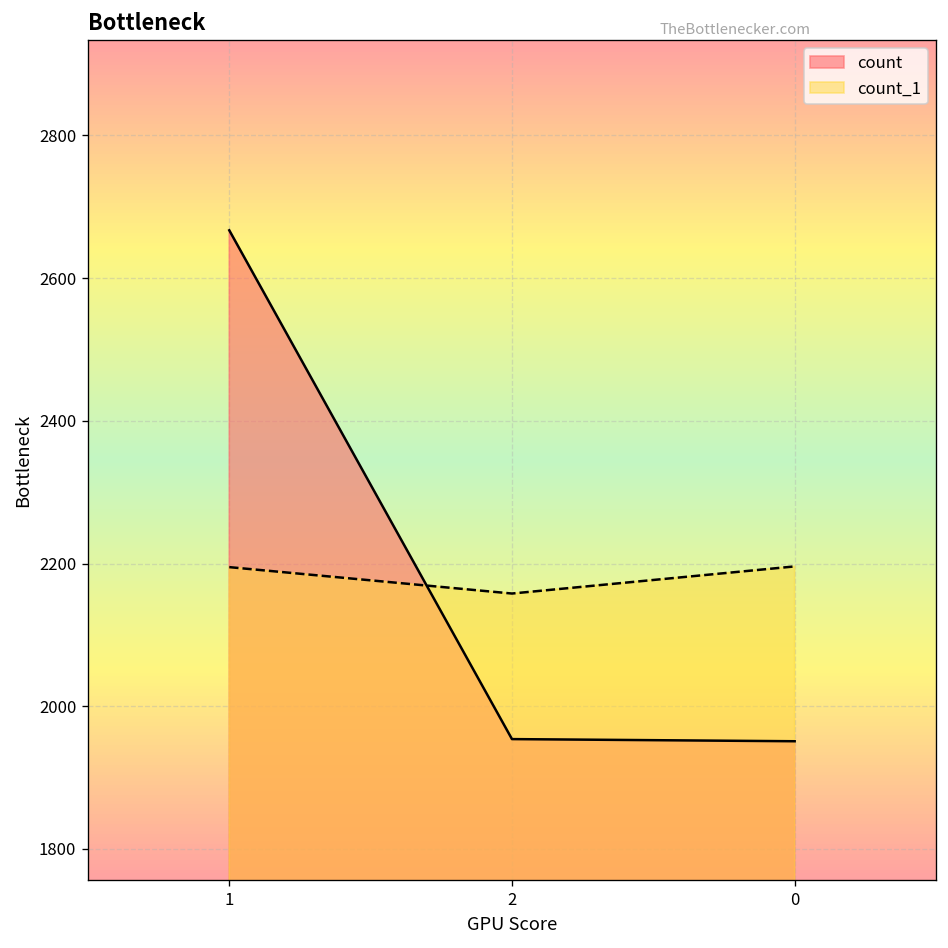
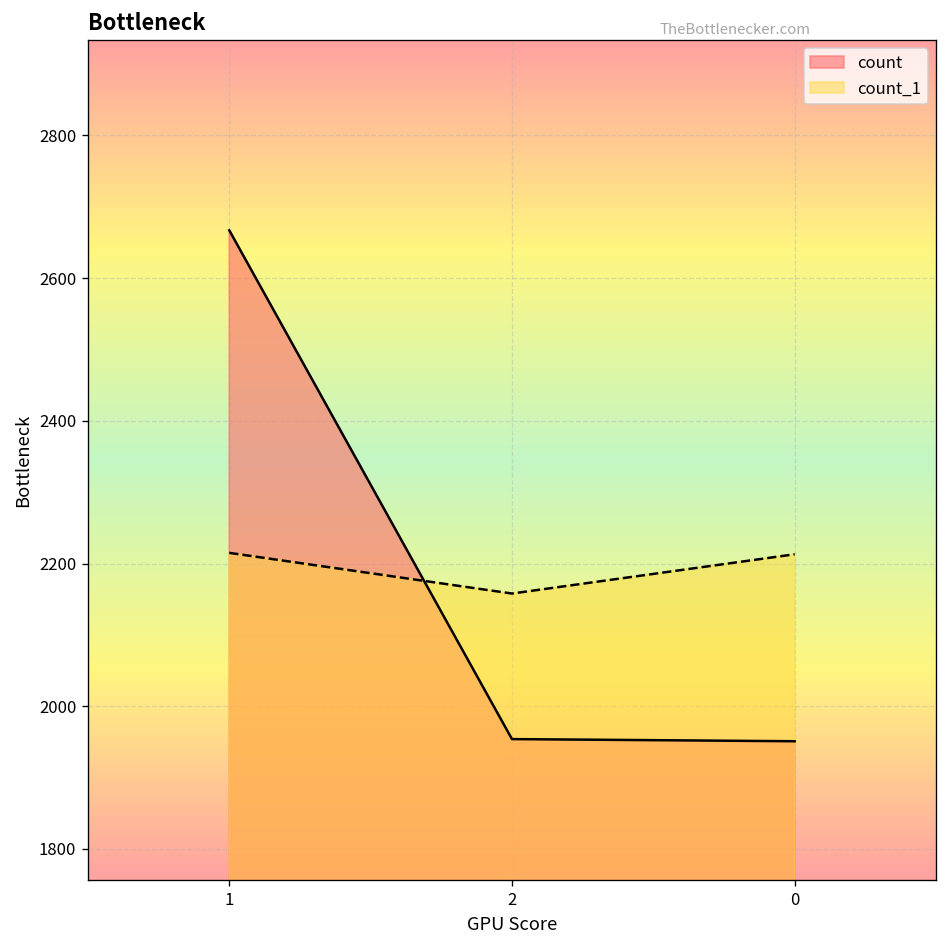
  {
    "count": {
      "1": 2670,
      "2": 1950,
      "0": 1950
    },
    "count_1": {
-     "1": 2200,
+     "1": 2220,
      "2": 2160,
-     "0": 2200
+     "0": 2210
    }
  }
